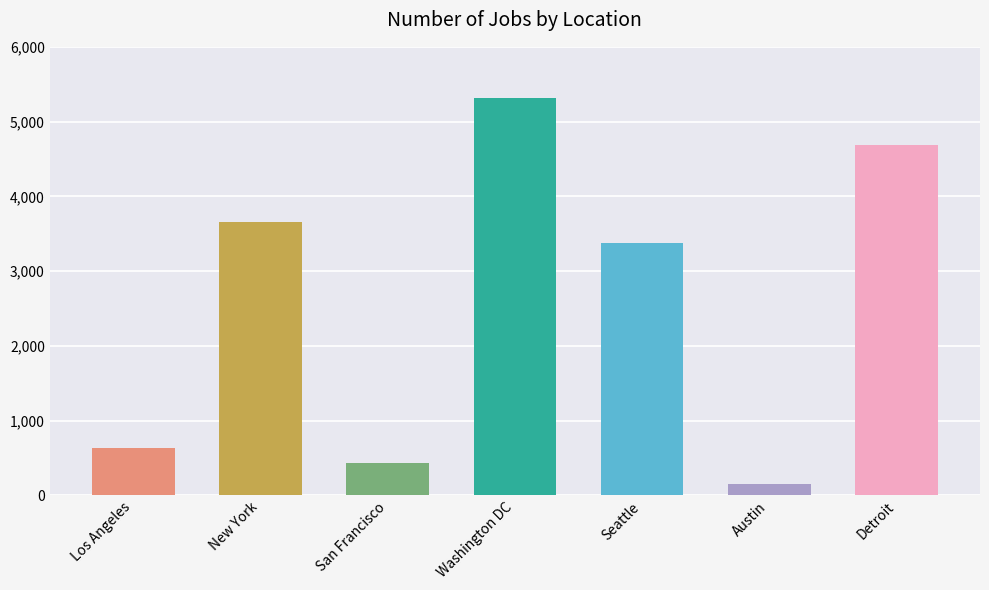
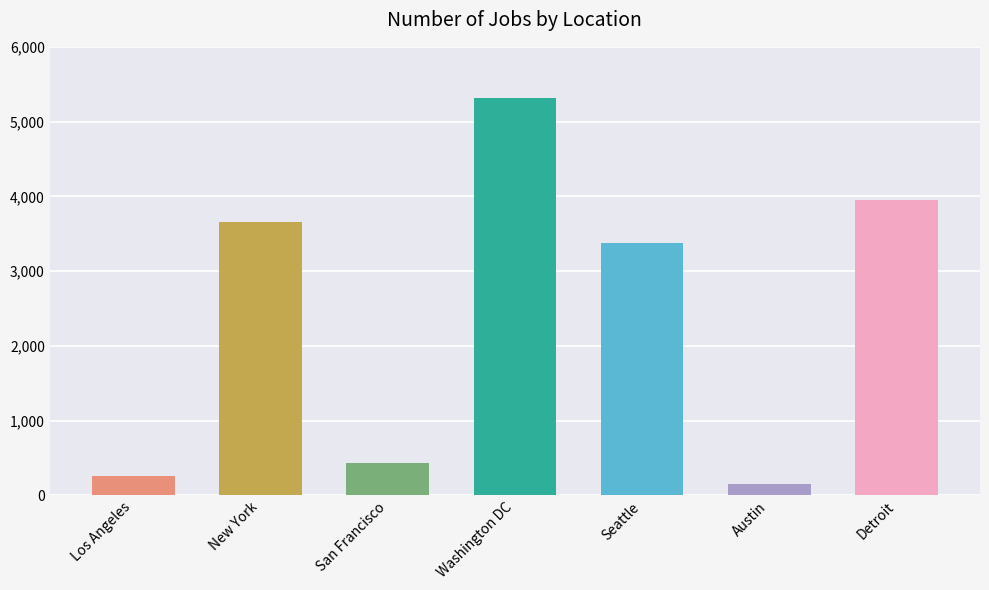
  {
-   "Los Angeles": "600",
+   "Los Angeles": "300",
    "New York": "3,700",
    "San Francisco": "400",
    "Washington DC": "5,300",
    "Seattle": "3,400",
    "Austin": "200",
-   "Detroit": "4,700"
+   "Detroit": "3,900"
  }
